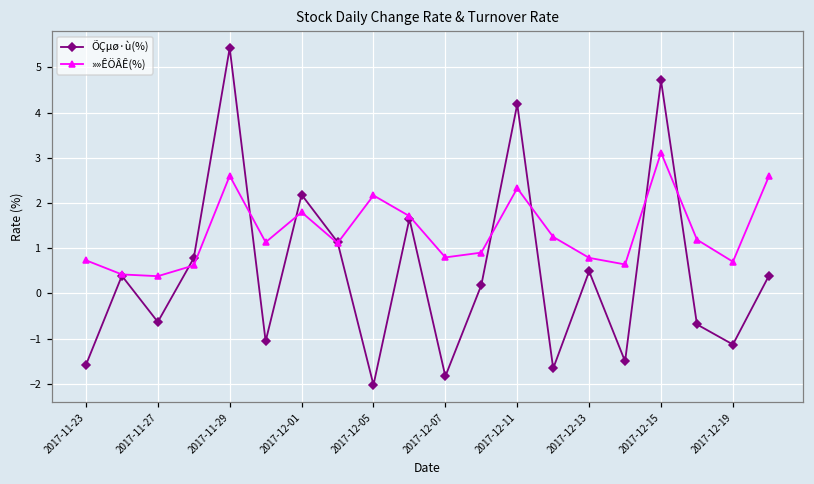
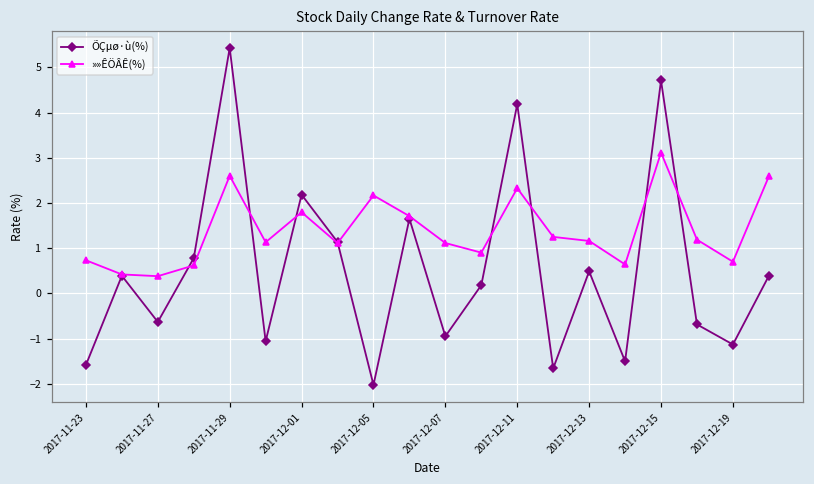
  {
    "ÕÇµø·ù(%)": {
      "2017-11-23": -1.6,
      "2017-11-27": -0.6,
      "2017-11-29": 5.4,
      "2017-12-01": 2.2,
      "2017-12-05": -2.0,
-     "2017-12-07": -1.8,
+     "2017-12-07": -0.9,
      "2017-12-11": 4.2,
      "2017-12-13": 0.5,
      "2017-12-15": 4.7,
      "2017-12-19": -1.1
    },
    "»»ÊÖÂÊ(%)": {
      "2017-11-23": 0.7,
      "2017-11-27": 0.4,
      "2017-11-29": 2.6,
      "2017-12-01": 1.8,
      "2017-12-05": 2.2,
-     "2017-12-07": 0.8,
+     "2017-12-07": 1.1,
      "2017-12-11": 2.3,
-     "2017-12-13": 0.8,
+     "2017-12-13": 1.2,
      "2017-12-15": 3.1,
      "2017-12-19": 0.7
    }
  }
